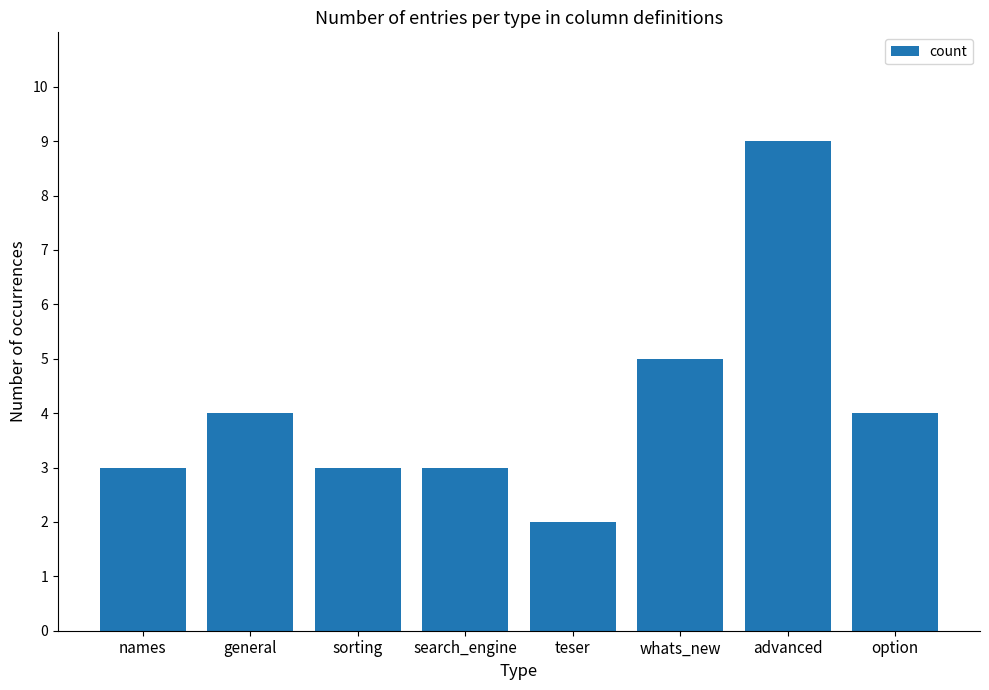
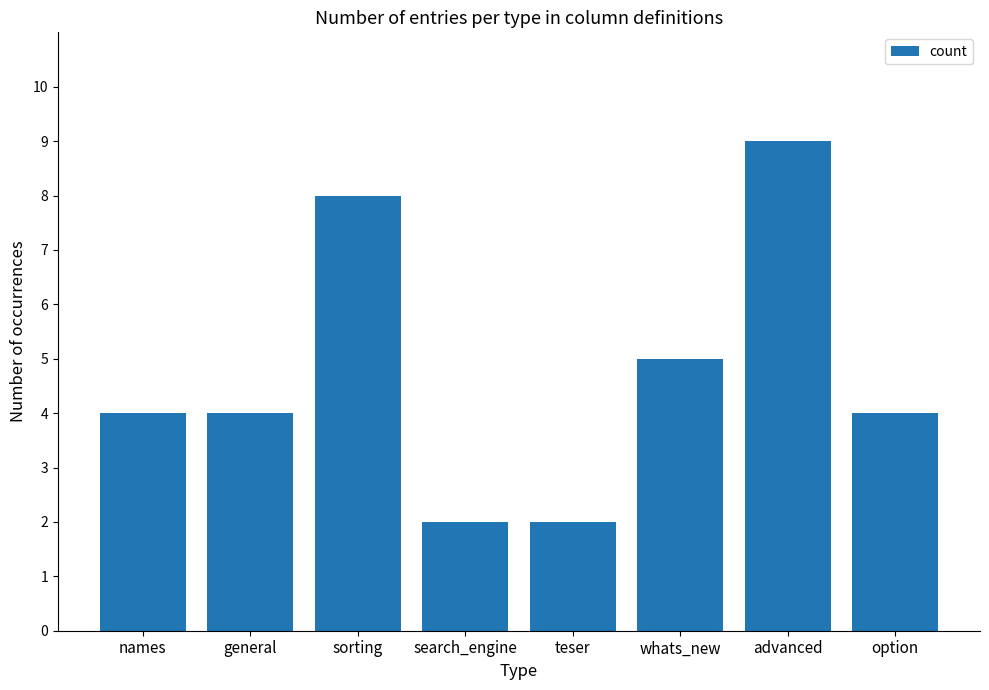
  {
-   "names": 3,
+   "names": 4,
    "general": 4,
-   "sorting": 3,
-   "search_engine": 3,
+   "sorting": 8,
+   "search_engine": 2,
    "teser": 2,
    "whats_new": 5,
    "advanced": 9,
    "option": 4
  }
